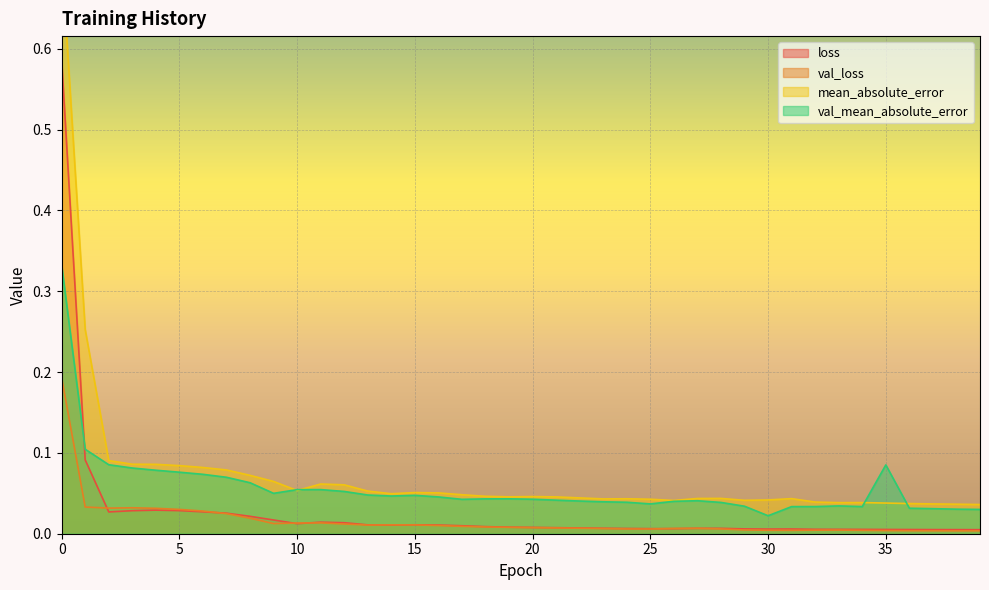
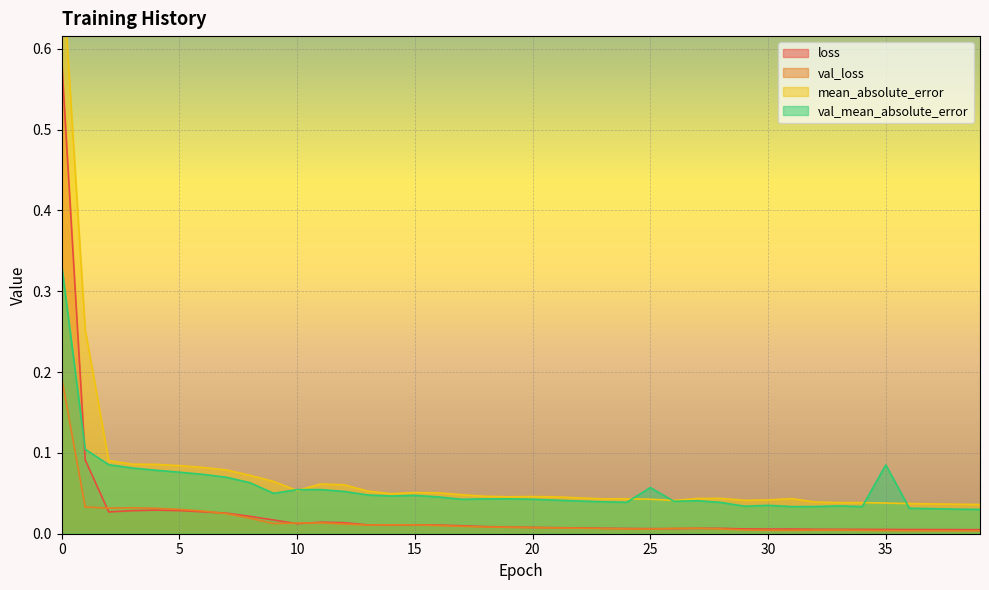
  {
    "val_mean_absolute_error": {
      "0": 0.33,
      "5": 0.08,
      "15": 0.05,
      "20": 0.04,
-     "25": 0.04,
-     "30": 0.02,
+     "25": 0.06,
+     "30": 0.04,
      "35": 0.09
    }
  }
